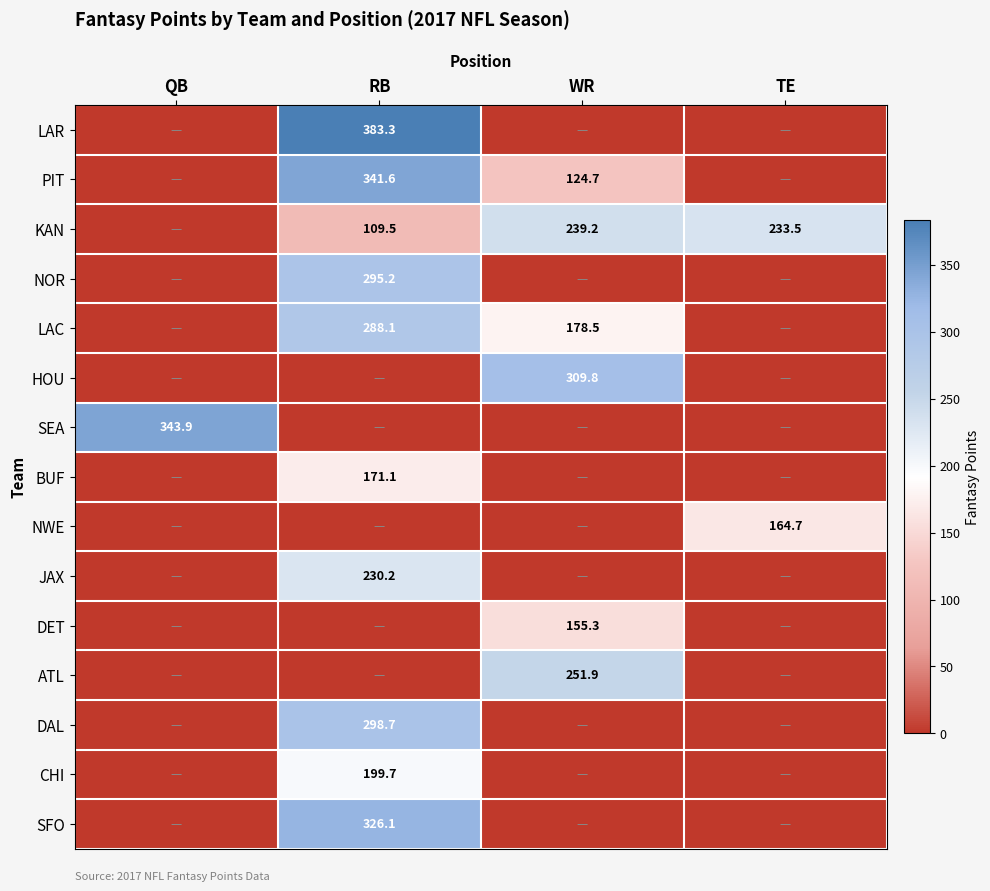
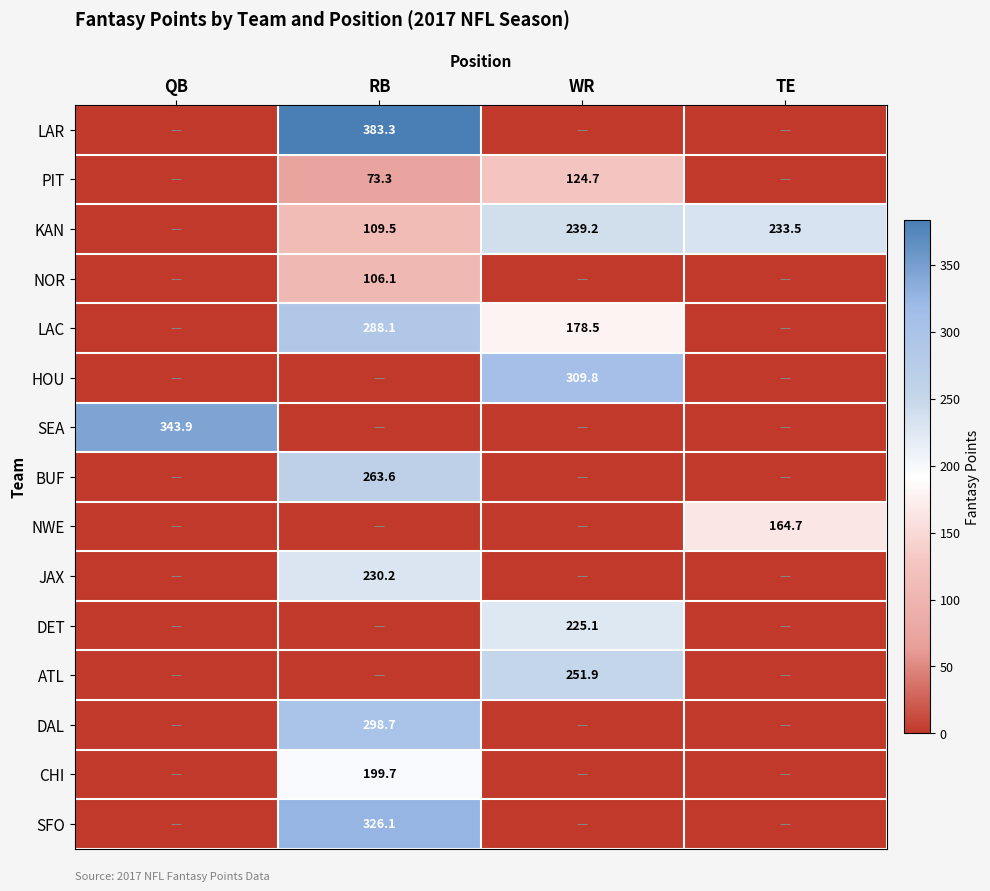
  {
    "LAR": {
      "RB": 383.3
    },
    "PIT": {
-     "RB": 341.6,
+     "RB": 73.3,
      "WR": 124.7
    },
    "KAN": {
      "RB": 109.5,
      "WR": 239.2,
      "TE": 233.5
    },
    "NOR": {
-     "RB": 295.2
+     "RB": 106.1
    },
    "LAC": {
      "RB": 288.1,
      "WR": 178.5
    },
    "HOU": {
      "WR": 309.8
    },
    "SEA": {
      "QB": 343.9
    },
    "BUF": {
-     "RB": 171.1
+     "RB": 263.6
    },
    "NWE": {
      "TE": 164.7
    },
    "JAX": {
      "RB": 230.2
    },
    "DET": {
-     "WR": 155.3
+     "WR": 225.1
    },
    "ATL": {
      "WR": 251.9
    },
    "DAL": {
      "RB": 298.7
    },
    "CHI": {
      "RB": 199.7
    },
    "SFO": {
      "RB": 326.1
    }
  }
